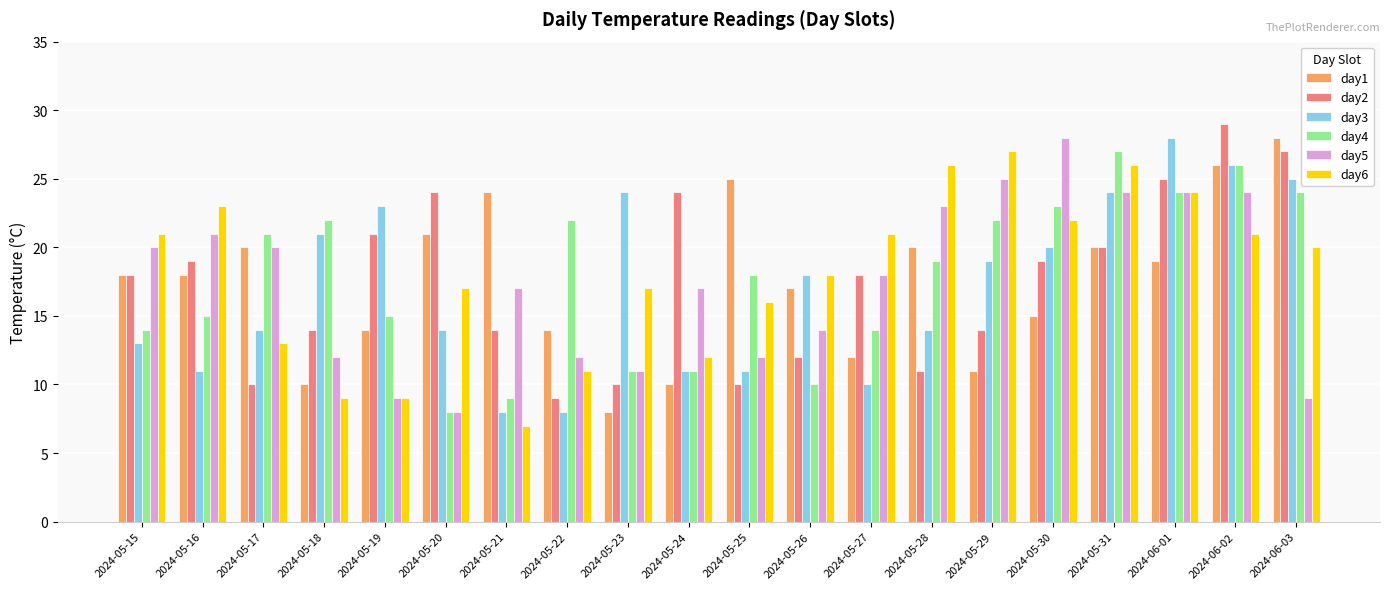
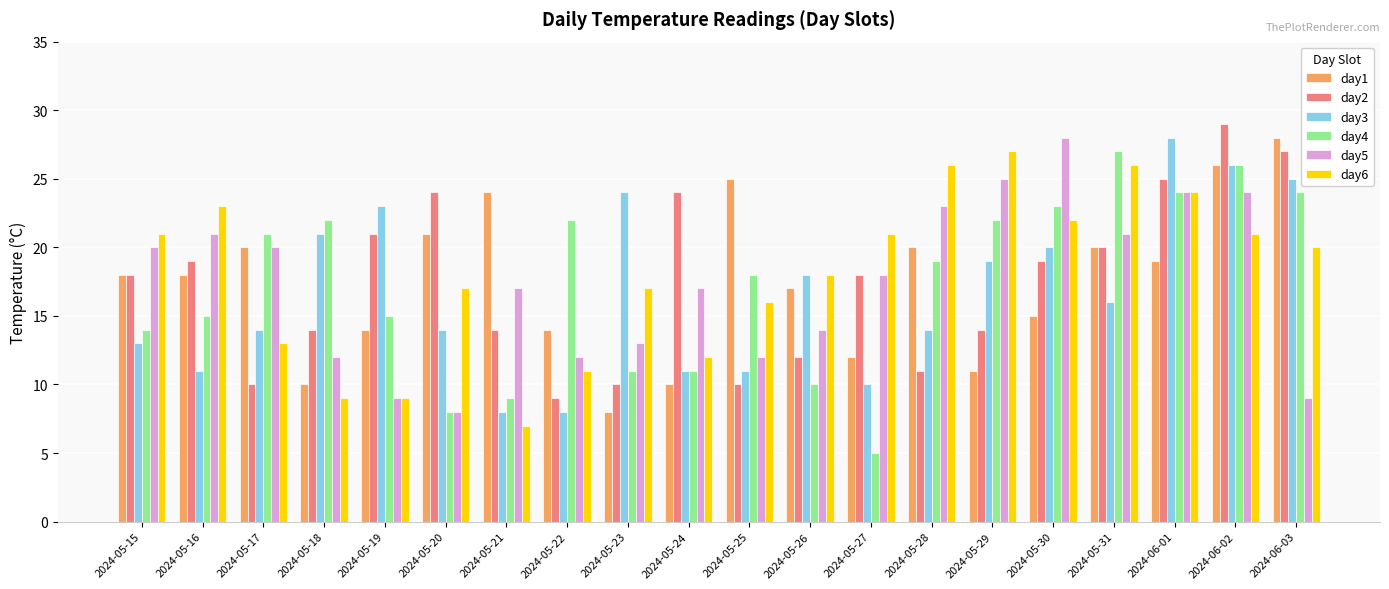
  {
    "day3": {
      "2024-05-15": 13,
      "2024-05-16": 11,
      "2024-05-17": 14,
      "2024-05-18": 21,
      "2024-05-19": 23,
      "2024-05-20": 14,
      "2024-05-21": 8,
      "2024-05-22": 8,
      "2024-05-23": 24,
      "2024-05-24": 11,
      "2024-05-25": 11,
      "2024-05-26": 18,
      "2024-05-27": 10,
      "2024-05-28": 14,
      "2024-05-29": 19,
      "2024-05-30": 20,
-     "2024-05-31": 24,
+     "2024-05-31": 16,
      "2024-06-01": 28,
      "2024-06-02": 26,
      "2024-06-03": 25
    },
    "day4": {
      "2024-05-15": 14,
      "2024-05-16": 15,
      "2024-05-17": 21,
      "2024-05-18": 22,
      "2024-05-19": 15,
      "2024-05-20": 8,
      "2024-05-21": 9,
      "2024-05-22": 22,
      "2024-05-23": 11,
      "2024-05-24": 11,
      "2024-05-25": 18,
      "2024-05-26": 10,
-     "2024-05-27": 14,
+     "2024-05-27": 5,
      "2024-05-28": 19,
      "2024-05-29": 22,
      "2024-05-30": 23,
      "2024-05-31": 27,
      "2024-06-01": 24,
      "2024-06-02": 26,
      "2024-06-03": 24
    },
    "day5": {
      "2024-05-15": 20,
      "2024-05-16": 21,
      "2024-05-17": 20,
      "2024-05-18": 12,
      "2024-05-19": 9,
      "2024-05-20": 8,
      "2024-05-21": 17,
      "2024-05-22": 12,
-     "2024-05-23": 11,
+     "2024-05-23": 13,
      "2024-05-24": 17,
      "2024-05-25": 12,
      "2024-05-26": 14,
      "2024-05-27": 18,
      "2024-05-28": 23,
      "2024-05-29": 25,
      "2024-05-30": 28,
-     "2024-05-31": 24,
+     "2024-05-31": 21,
      "2024-06-01": 24,
      "2024-06-02": 24,
      "2024-06-03": 9
    },
    "day6": {
      "2024-05-15": 21,
      "2024-05-16": 23,
      "2024-05-17": 13,
      "2024-05-18": 9,
      "2024-05-19": 9,
      "2024-05-20": 17,
      "2024-05-21": 7,
      "2024-05-22": 11,
      "2024-05-23": 17,
      "2024-05-24": 12,
      "2024-05-25": 16,
      "2024-05-26": 18,
      "2024-05-27": 21,
      "2024-05-28": 26,
      "2024-05-29": 27,
      "2024-05-30": 22,
      "2024-05-31": 26,
      "2024-06-01": 24,
      "2024-06-02": 21,
      "2024-06-03": 20
    }
  }
